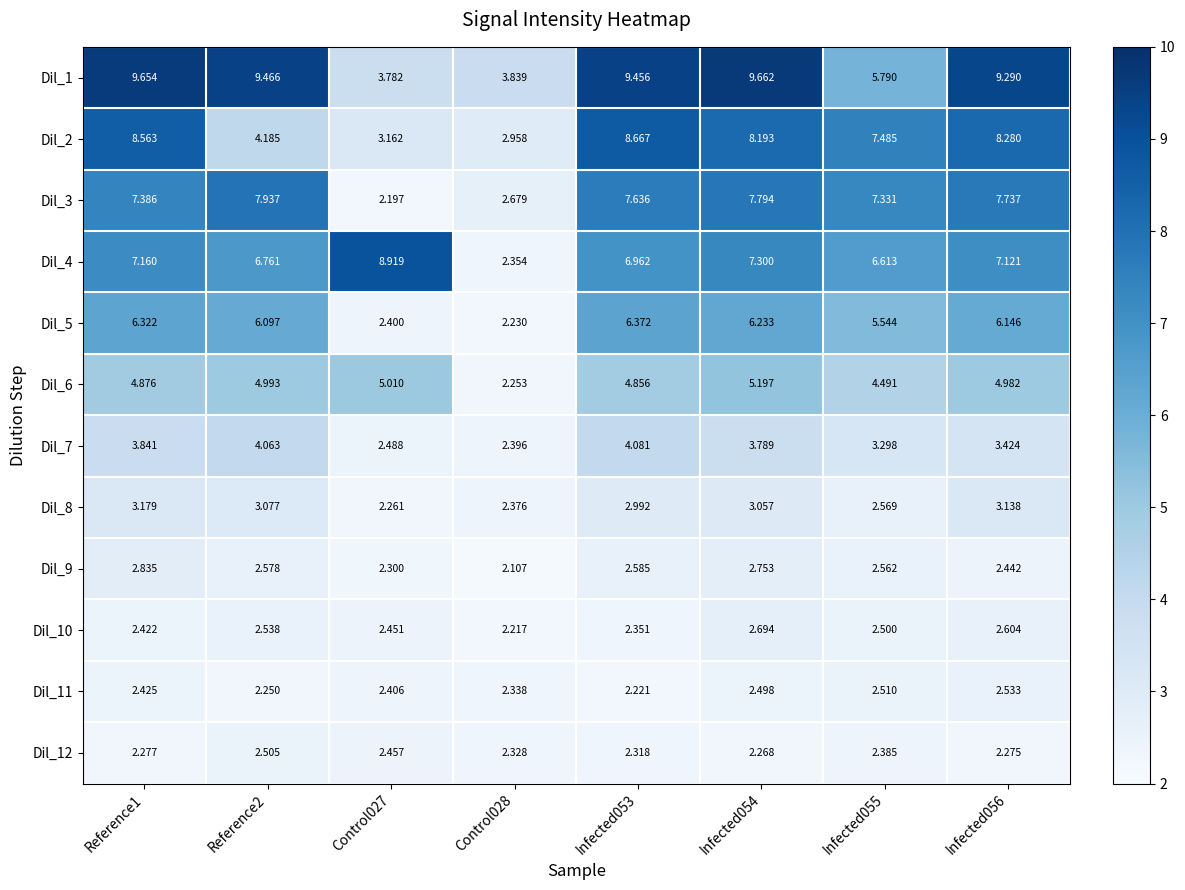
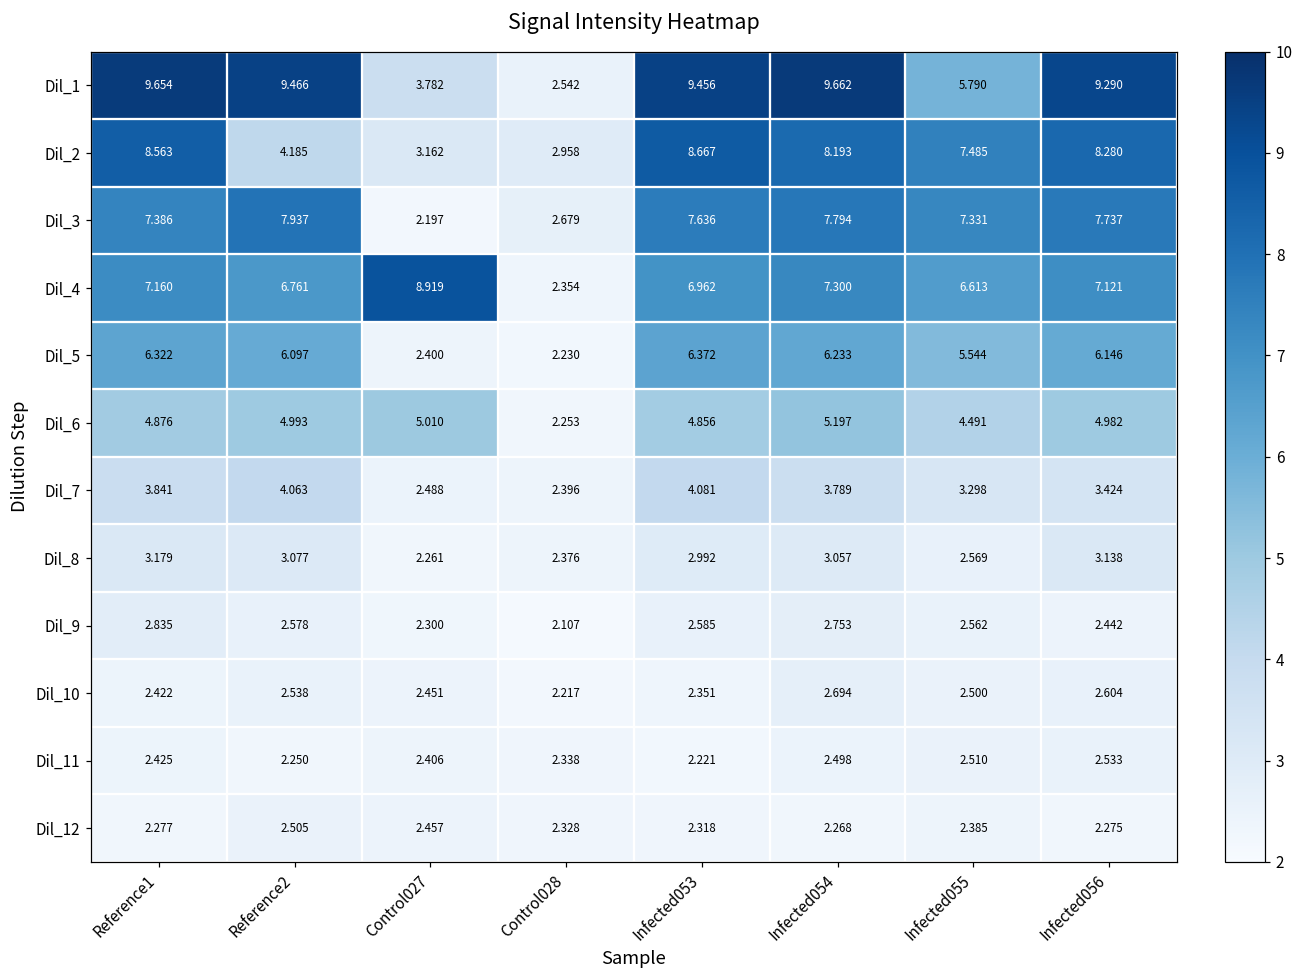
  {
    "Dil_1": {
      "Reference1": 9.654,
      "Reference2": 9.466,
      "Control027": 3.782,
-     "Control028": 3.839,
+     "Control028": 2.542,
      "Infected053": 9.456,
      "Infected054": 9.662,
      "Infected055": 5.790,
      "Infected056": 9.290
    },
    "Dil_2": {
      "Reference1": 8.563,
      "Reference2": 4.185,
      "Control027": 3.162,
      "Control028": 2.958,
      "Infected053": 8.667,
      "Infected054": 8.193,
      "Infected055": 7.485,
      "Infected056": 8.280
    },
    "Dil_3": {
      "Reference1": 7.386,
      "Reference2": 7.937,
      "Control027": 2.197,
      "Control028": 2.679,
      "Infected053": 7.636,
      "Infected054": 7.794,
      "Infected055": 7.331,
      "Infected056": 7.737
    },
    "Dil_4": {
      "Reference1": 7.160,
      "Reference2": 6.761,
      "Control027": 8.919,
      "Control028": 2.354,
      "Infected053": 6.962,
      "Infected054": 7.300,
      "Infected055": 6.613,
      "Infected056": 7.121
    },
    "Dil_5": {
      "Reference1": 6.322,
      "Reference2": 6.097,
      "Control027": 2.400,
      "Control028": 2.230,
      "Infected053": 6.372,
      "Infected054": 6.233,
      "Infected055": 5.544,
      "Infected056": 6.146
    },
    "Dil_6": {
      "Reference1": 4.876,
      "Reference2": 4.993,
      "Control027": 5.010,
      "Control028": 2.253,
      "Infected053": 4.856,
      "Infected054": 5.197,
      "Infected055": 4.491,
      "Infected056": 4.982
    },
    "Dil_7": {
      "Reference1": 3.841,
      "Reference2": 4.063,
      "Control027": 2.488,
      "Control028": 2.396,
      "Infected053": 4.081,
      "Infected054": 3.789,
      "Infected055": 3.298,
      "Infected056": 3.424
    },
    "Dil_8": {
      "Reference1": 3.179,
      "Reference2": 3.077,
      "Control027": 2.261,
      "Control028": 2.376,
      "Infected053": 2.992,
      "Infected054": 3.057,
      "Infected055": 2.569,
      "Infected056": 3.138
    },
    "Dil_9": {
      "Reference1": 2.835,
      "Reference2": 2.578,
      "Control027": 2.300,
      "Control028": 2.107,
      "Infected053": 2.585,
      "Infected054": 2.753,
      "Infected055": 2.562,
      "Infected056": 2.442
    },
    "Dil_10": {
      "Reference1": 2.422,
      "Reference2": 2.538,
      "Control027": 2.451,
      "Control028": 2.217,
      "Infected053": 2.351,
      "Infected054": 2.694,
      "Infected055": 2.500,
      "Infected056": 2.604
    },
    "Dil_11": {
      "Reference1": 2.425,
      "Reference2": 2.250,
      "Control027": 2.406,
      "Control028": 2.338,
      "Infected053": 2.221,
      "Infected054": 2.498,
      "Infected055": 2.510,
      "Infected056": 2.533
    },
    "Dil_12": {
      "Reference1": 2.277,
      "Reference2": 2.505,
      "Control027": 2.457,
      "Control028": 2.328,
      "Infected053": 2.318,
      "Infected054": 2.268,
      "Infected055": 2.385,
      "Infected056": 2.275
    }
  }
